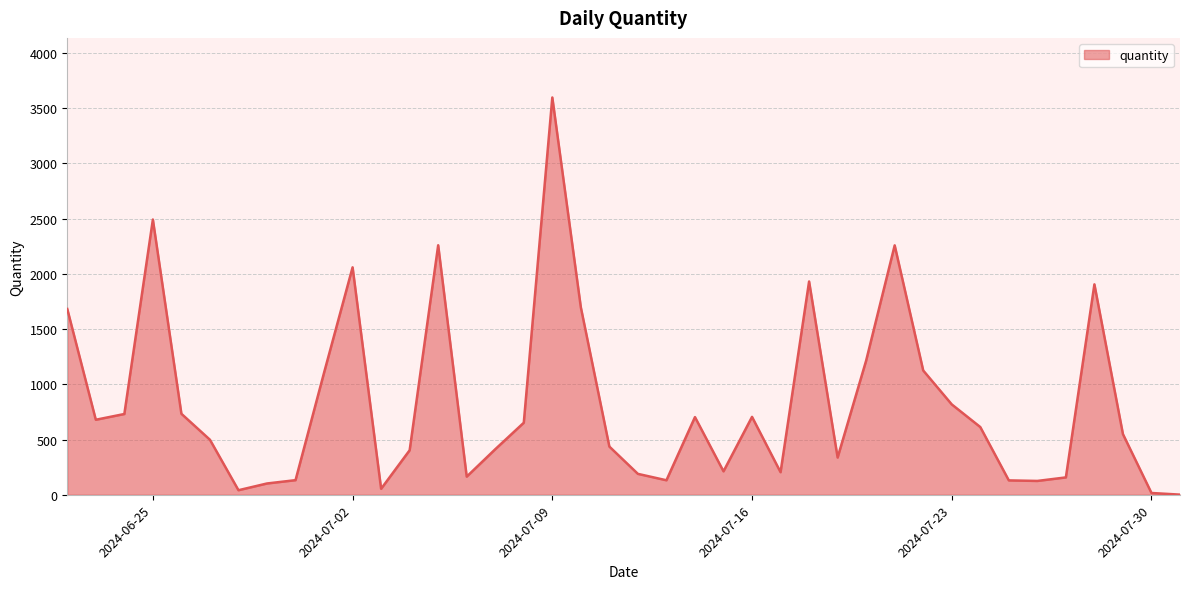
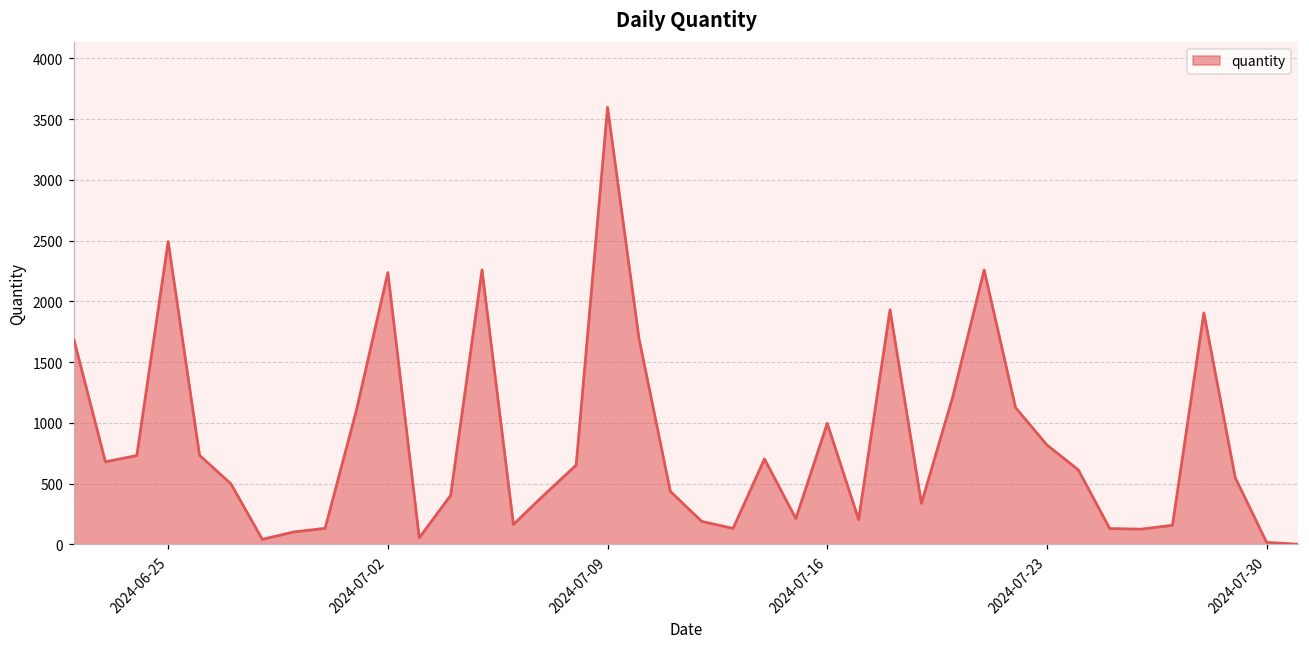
  {
    "2024-06-25": 2490,
-   "2024-07-02": 2060,
+   "2024-07-02": 2240,
    "2024-07-09": 3600,
-   "2024-07-16": 710,
+   "2024-07-16": 1000,
    "2024-07-23": 820,
    "2024-07-30": 20
  }
